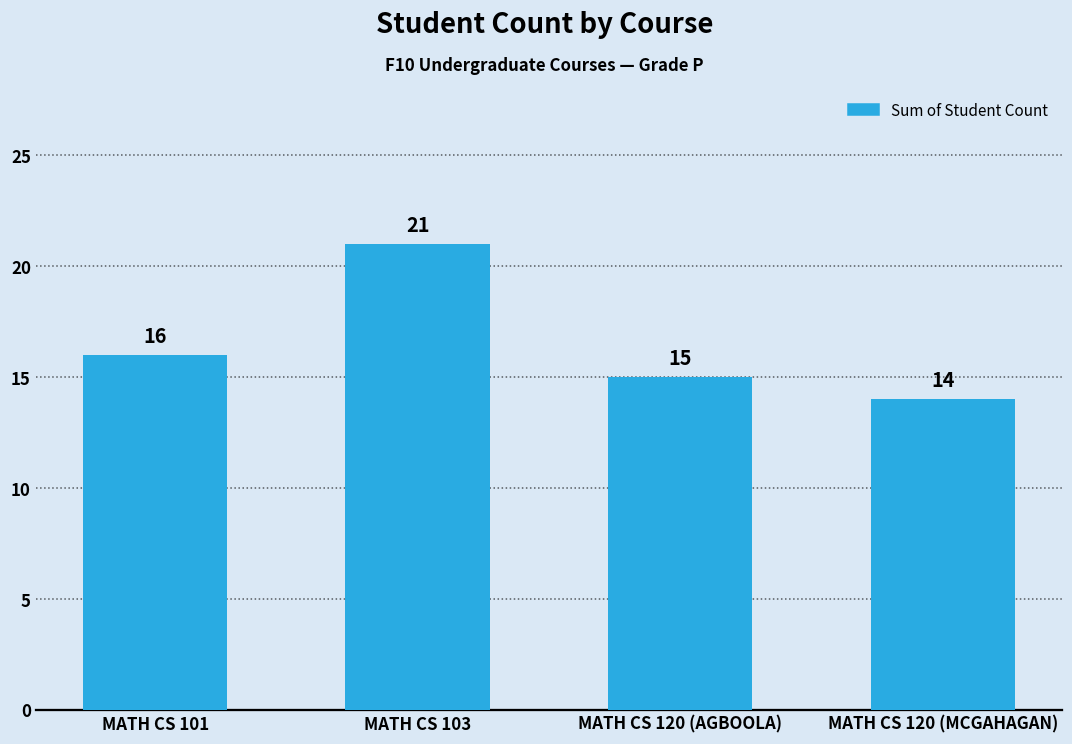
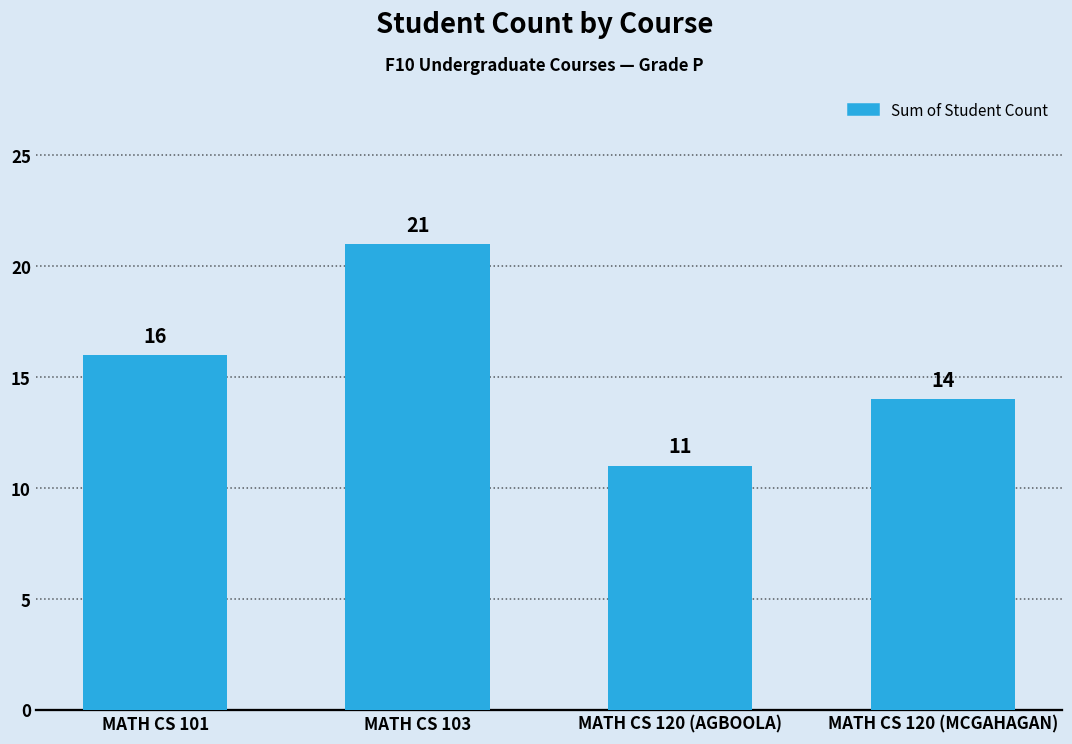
  {
    "MATH CS 101": 16,
    "MATH CS 103": 21,
-   "MATH CS 120 (AGBOOLA)": 15,
+   "MATH CS 120 (AGBOOLA)": 11,
    "MATH CS 120 (MCGAHAGAN)": 14
  }
